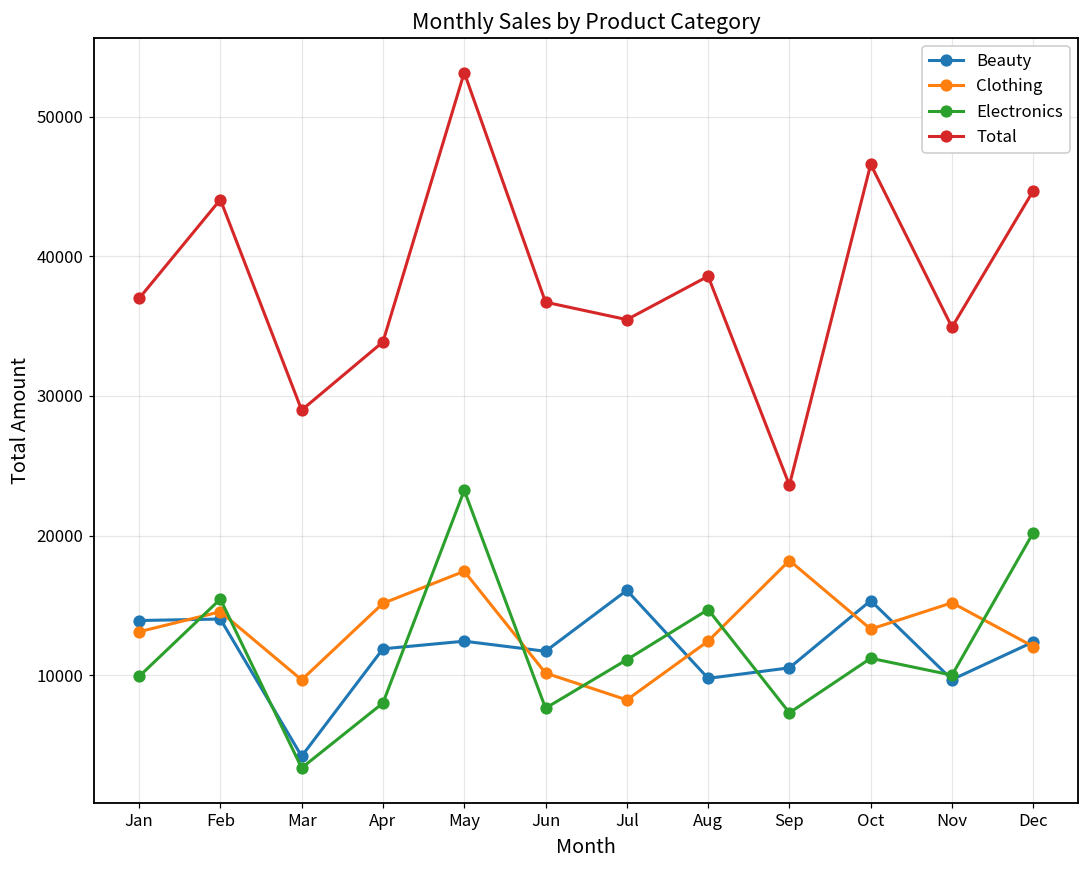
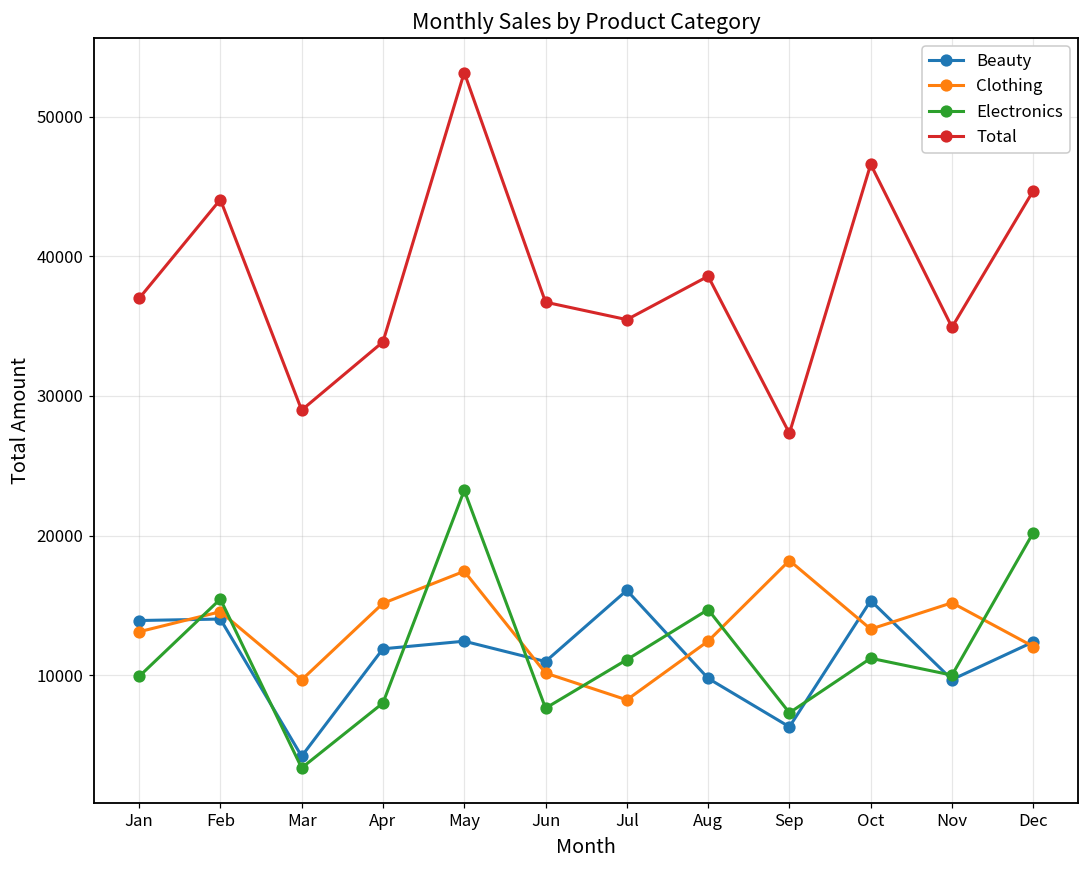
  {
    "Beauty": {
      "Jan": 13900,
      "Feb": 14000,
      "Mar": 4200,
      "Apr": 11900,
      "May": 12500,
-     "Jun": 11700,
+     "Jun": 11000,
      "Jul": 16100,
      "Aug": 9800,
-     "Sep": 10500,
+     "Sep": 6300,
      "Oct": 15400,
      "Nov": 9700,
      "Dec": 12400
    },
    "Clothing": {
      "Jan": 13100,
      "Feb": 14600,
      "Mar": 9700,
      "Apr": 15200,
      "May": 17500,
      "Jun": 10200,
      "Jul": 8300,
      "Aug": 12500,
      "Sep": 18200,
      "Oct": 13300,
      "Nov": 15200,
      "Dec": 12100
    },
    "Electronics": {
      "Jan": 9900,
      "Feb": 15500,
      "Mar": 3400,
      "Apr": 8000,
      "May": 23200,
      "Jun": 7700,
      "Jul": 11100,
      "Aug": 14700,
      "Sep": 7300,
      "Oct": 11200,
      "Nov": 10000,
      "Dec": 20200
    },
    "Total": {
      "Jan": 37000,
      "Feb": 44100,
      "Mar": 29000,
      "Apr": 33900,
      "May": 53200,
      "Jun": 36700,
      "Jul": 35500,
      "Aug": 38600,
-     "Sep": 23600,
+     "Sep": 27300,
      "Oct": 46600,
      "Nov": 34900,
      "Dec": 44700
    }
  }
